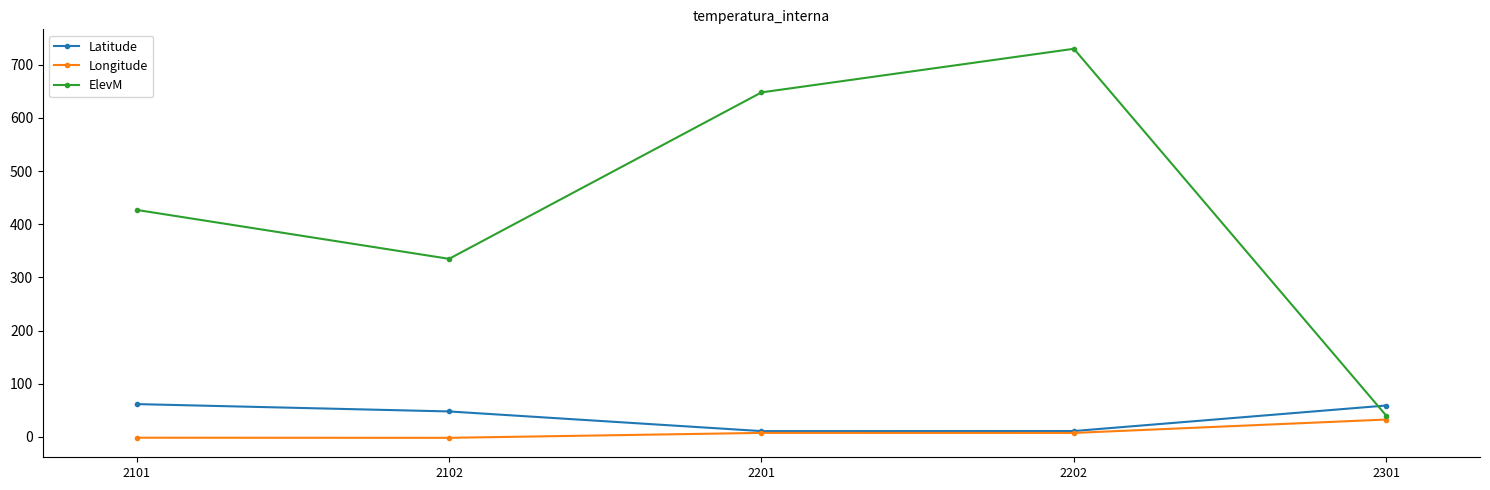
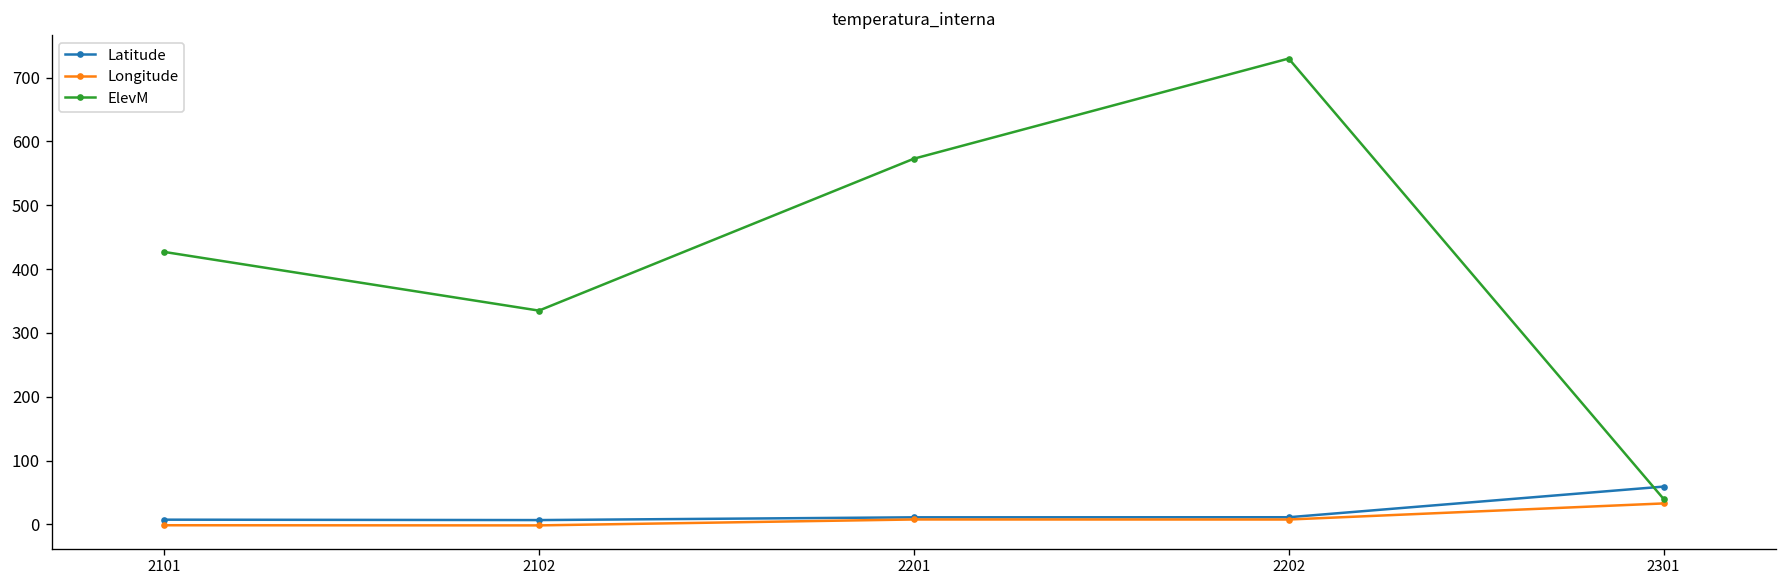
  {
    "Latitude": {
-     "2101": 60,
-     "2102": 50,
+     "2101": 10,
+     "2102": 10,
      "2301": 60
    },
    "Longitude": {
      "2101": 0,
      "2102": 0,
      "2301": 30
    },
    "ElevM": {
      "2101": 430,
      "2102": 340,
-     "2201": 650,
+     "2201": 570,
      "2202": 730,
      "2301": 40
    }
  }
